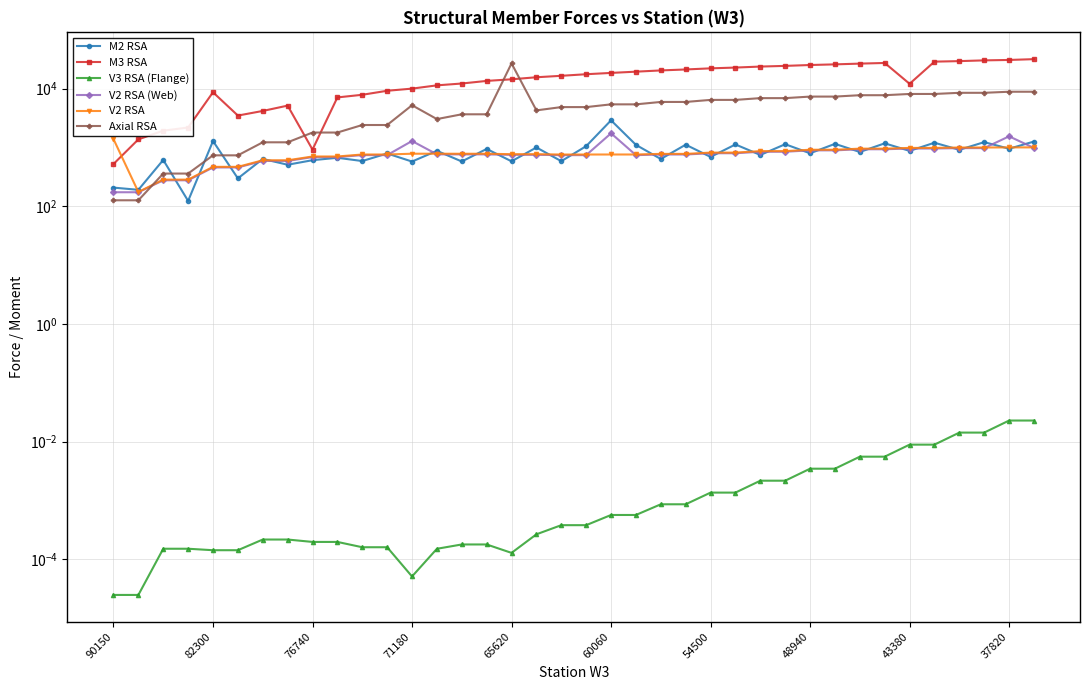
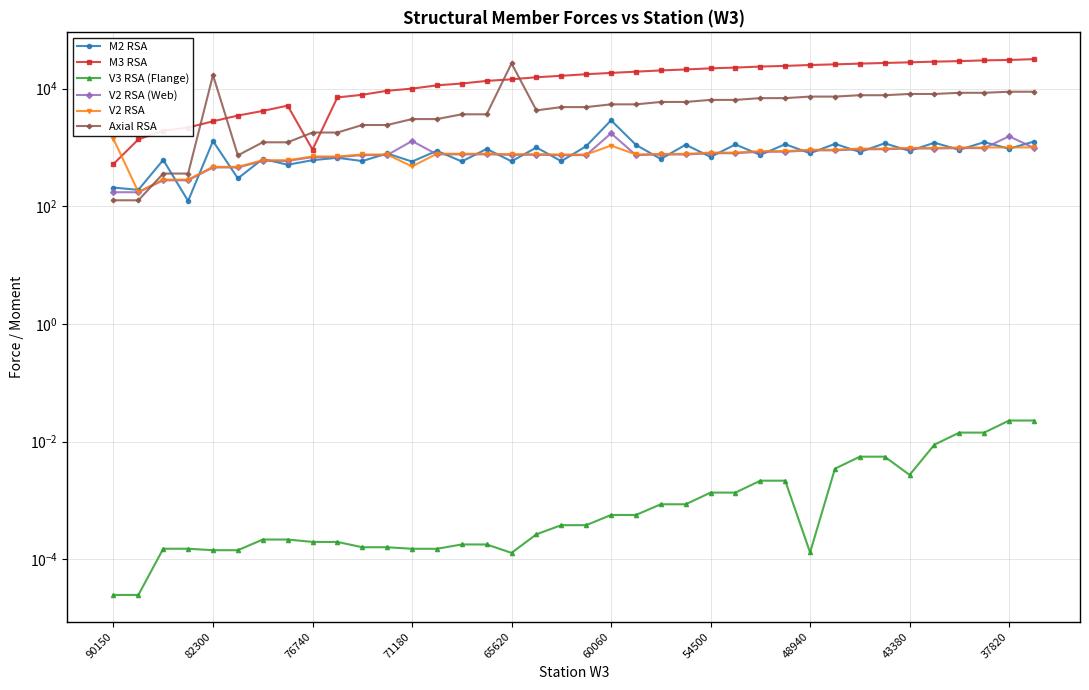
  {
    "M2 RSA": {
      "90150": 210,
      "82300": 1300,
      "76740": 600,
      "71180": 600,
      "65620": 600,
      "60060": 3000,
      "54500": 700,
      "48940": 800
    },
    "M3 RSA": {
      "90150": 500,
-     "82300": 9000,
+     "82300": 3000,
      "76740": 900,
      "71180": 10000,
      "65620": 14000,
      "60060": 19000,
      "54500": 22000,
      "48940": 25000,
-     "43380": 12000,
+     "43380": 30000,
      "37820": 30000
    },
    "V3 RSA (Flange)": {
      "90150": 0.000025,
      "82300": 0.00014,
      "76740": 0.00020,
-     "71180": 0.00005,
+     "71180": 0.00015,
      "65620": 0.00013,
      "60060": 0.0006,
      "54500": 0.0014,
-     "48940": 0.003,
-     "43380": 0.009,
+     "48940": 0.00013,
+     "43380": 0.003,
      "37820": 0.023
    },
    "V2 RSA (Web)": {
      "90150": 170,
      "71180": 1300,
      "60060": 1700,
      "37820": 1500
    },
    "V2 RSA": {
      "90150": 1400,
-     "71180": 800,
-     "60060": 800
+     "71180": 500,
+     "60060": 1100
    },
    "Axial RSA": {
      "90150": 130,
-     "82300": 700,
+     "82300": 17000,
      "76740": 1800,
-     "71180": 5000,
+     "71180": 3000,
      "65620": 30000,
      "60060": 5000,
      "54500": 6000,
      "48940": 7000,
      "43380": 8000,
      "37820": 9000
    }
  }
